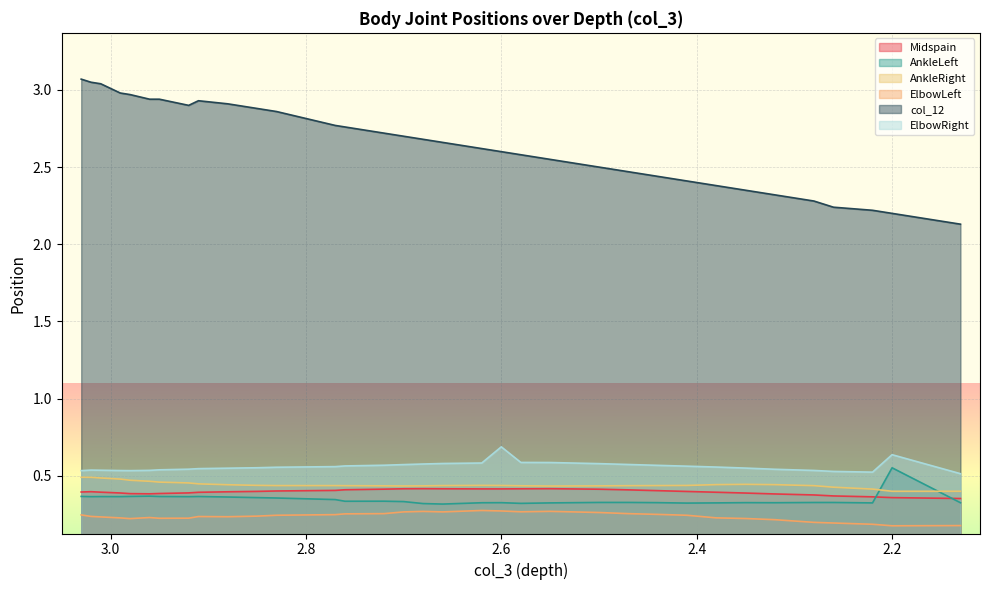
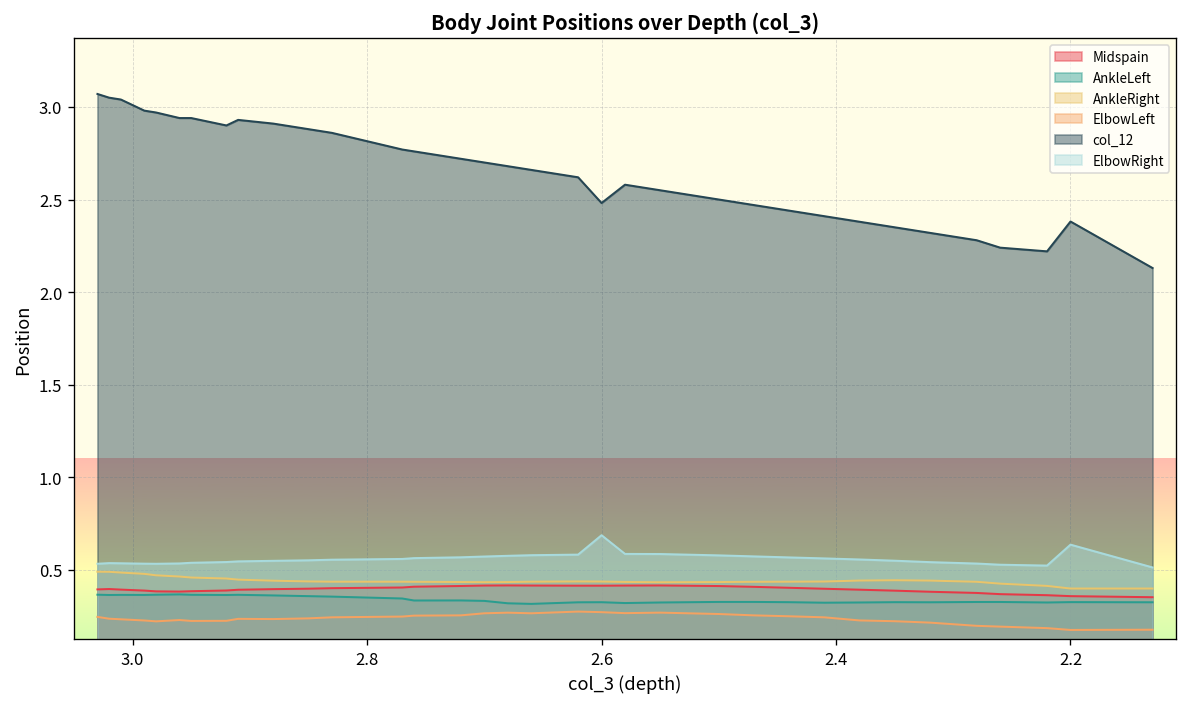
  {
    "Midspain": {
      "2.6": 0.41,
      "2.2": 0.36
    },
    "AnkleLeft": {
      "2.6": 0.33,
-     "2.2": 0.55
+     "2.2": 0.33
    },
    "col_12": {
-     "2.6": 2.60,
-     "2.2": 2.20
+     "2.6": 2.48,
+     "2.2": 2.38
    },
    "ElbowRight": {
      "2.6": 0.69,
      "2.2": 0.64
    }
  }
